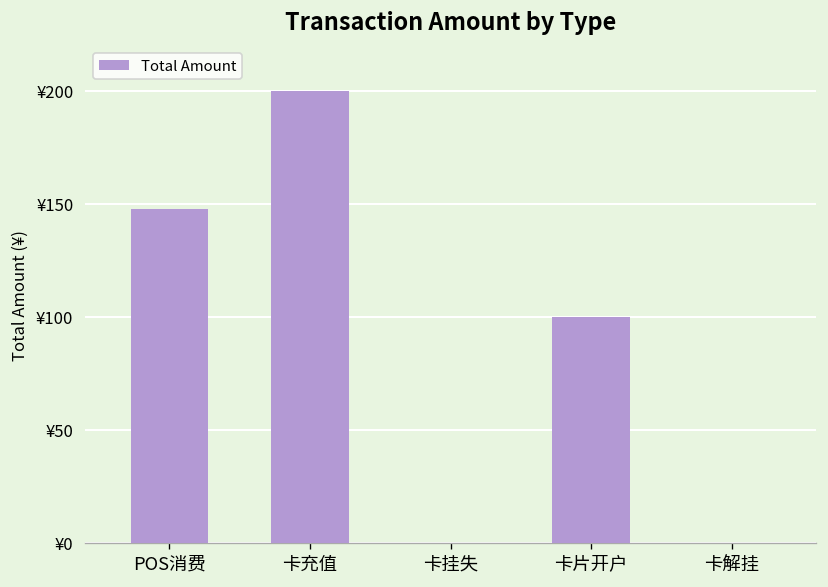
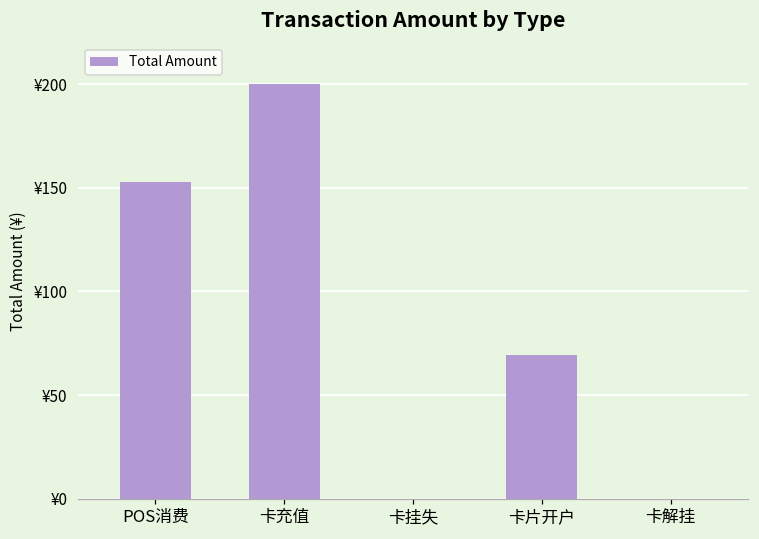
  {
-   "POS消费": "¥148",
+   "POS消费": "¥153",
    "卡充值": "¥200",
    "卡挂失": "¥0",
-   "卡片开户": "¥100",
+   "卡片开户": "¥69",
    "卡解挂": "¥0"
  }
